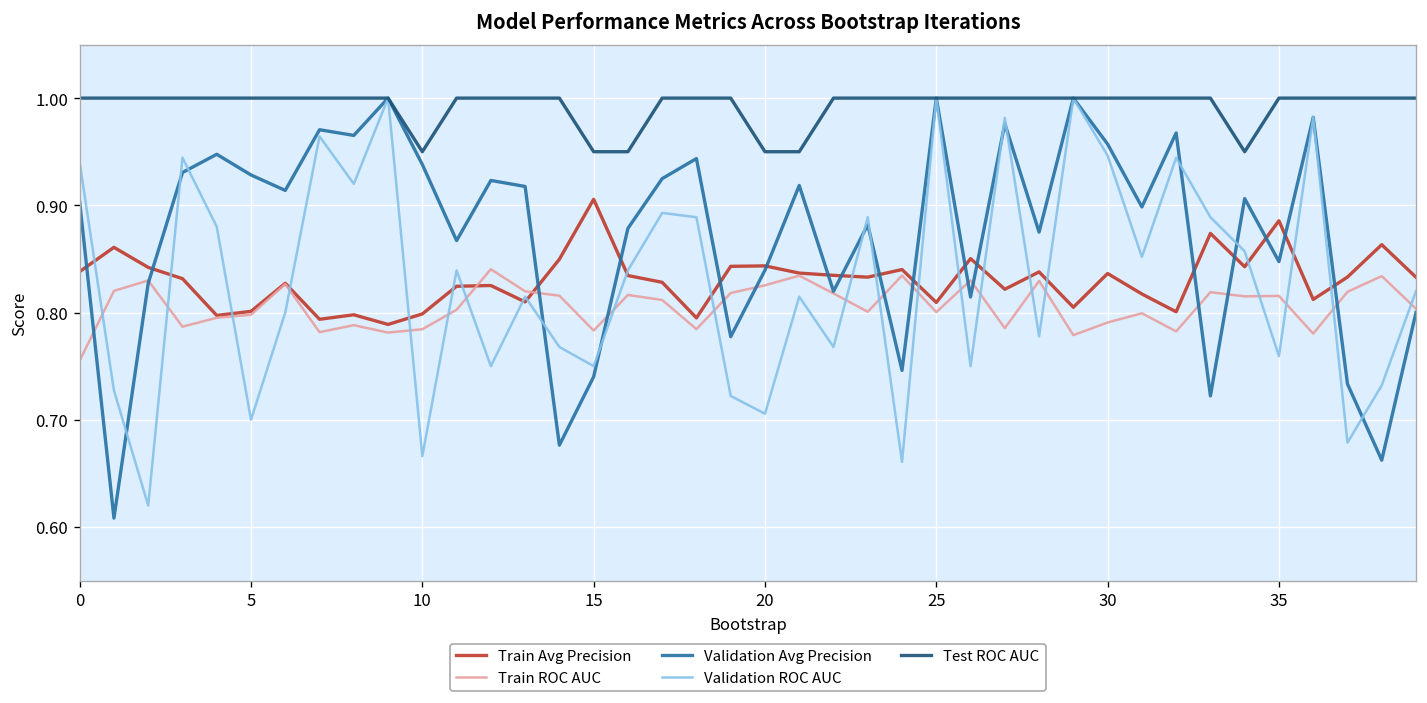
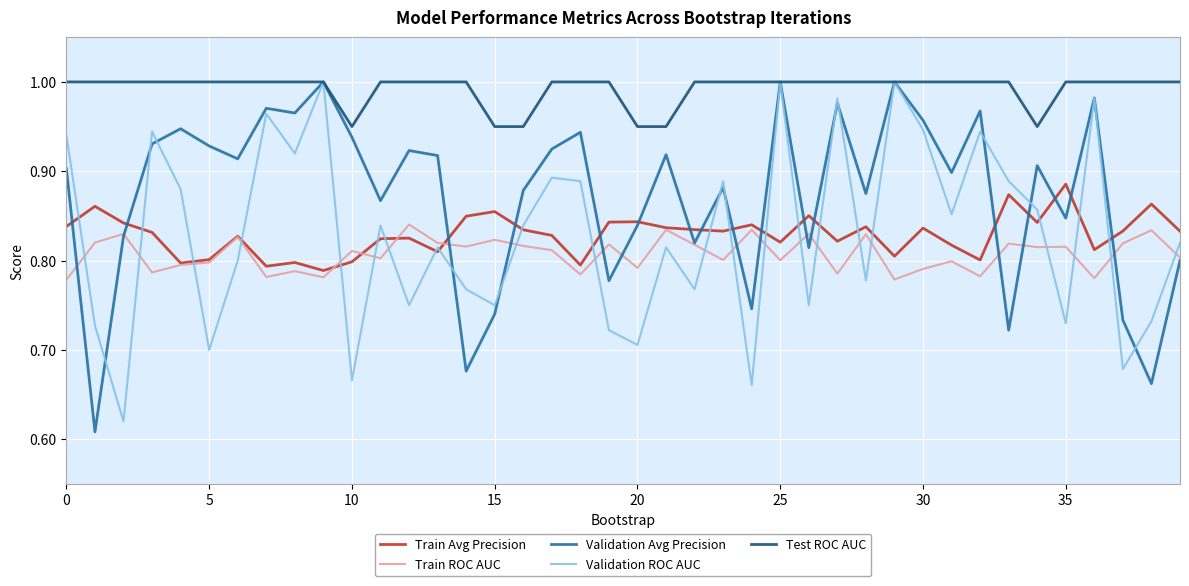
  {
    "Train Avg Precision": {
      "0": 0.84,
      "5": 0.80,
      "10": 0.80,
-     "15": 0.91,
+     "15": 0.85,
      "20": 0.84,
-     "25": 0.81,
+     "25": 0.82,
      "30": 0.84,
      "35": 0.89
    },
    "Train ROC AUC": {
-     "0": 0.76,
+     "0": 0.78,
      "5": 0.80,
-     "10": 0.78,
-     "15": 0.78,
-     "20": 0.83,
+     "10": 0.81,
+     "15": 0.82,
+     "20": 0.79,
      "25": 0.80,
      "30": 0.79,
      "35": 0.82
    },
    "Validation ROC AUC": {
      "0": 0.94,
      "5": 0.70,
      "10": 0.67,
      "15": 0.75,
      "20": 0.71,
      "30": 0.95,
-     "35": 0.76
+     "35": 0.73
    }
  }
